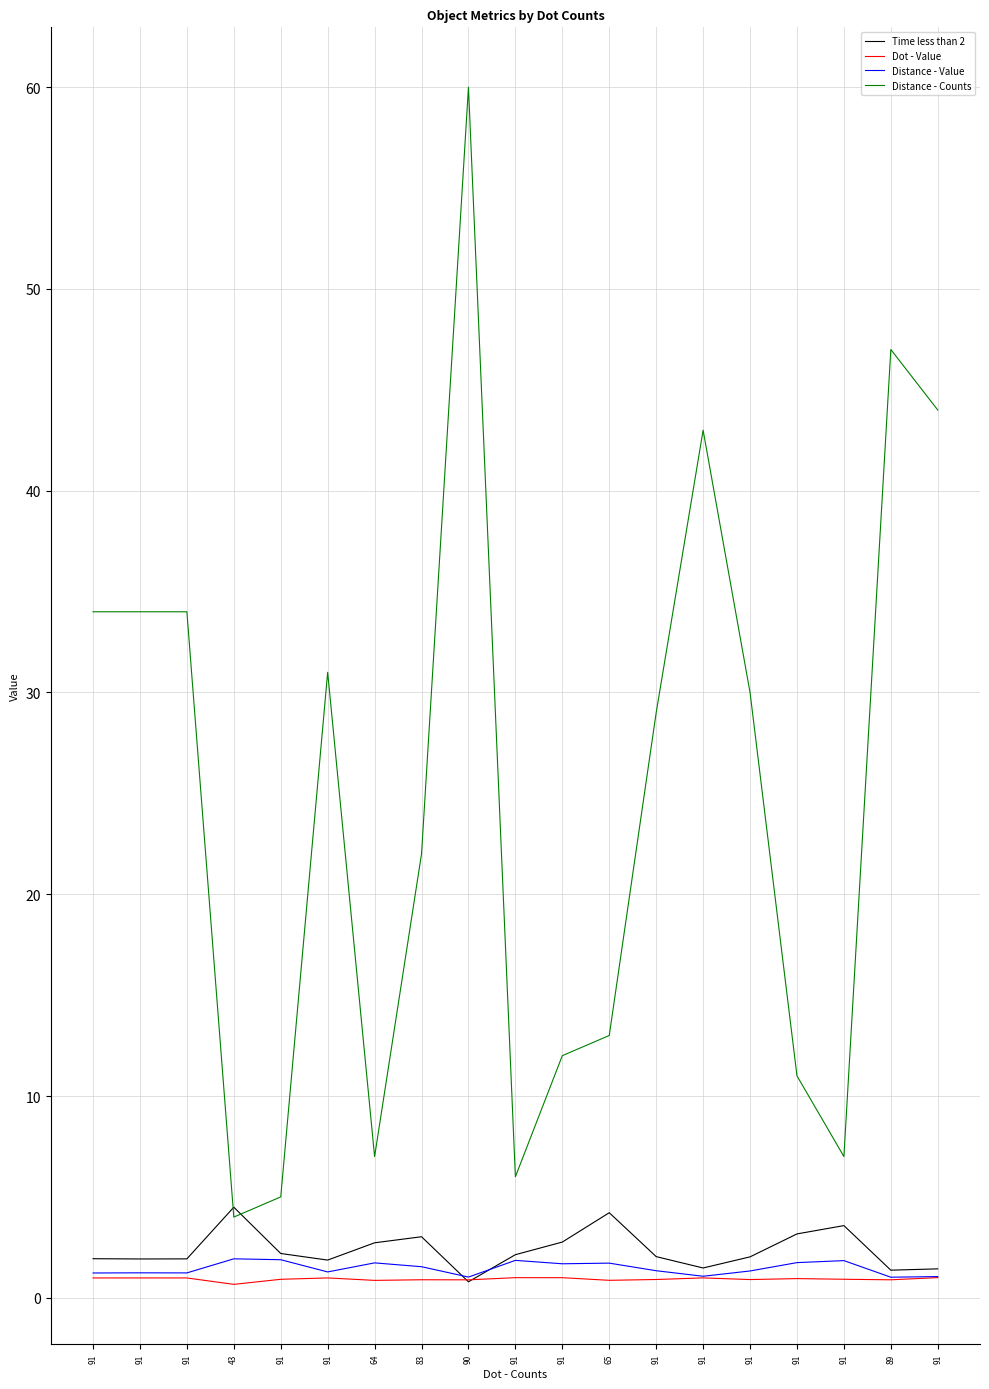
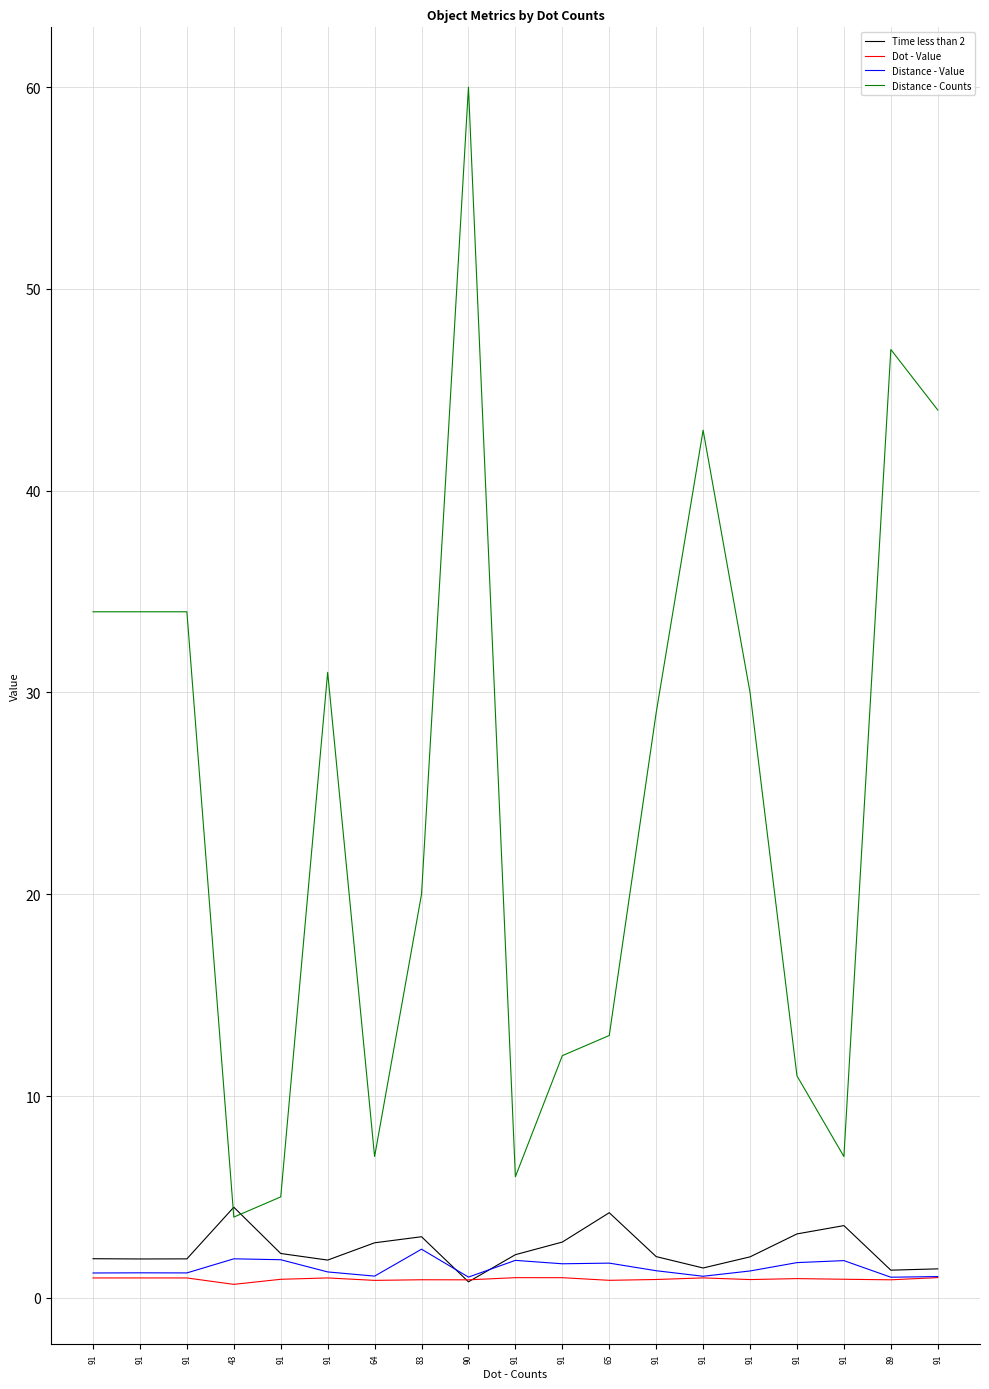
  {
    "Time less than 2": {
      "43": 4.5,
      "64": 2.7,
      "83": 3.0,
      "65": 4.2,
      "89": 1.4
    },
    "Dot - Value": {
      "43": 0.7,
      "64": 0.9,
      "83": 0.9,
      "65": 0.9,
      "89": 0.9
    },
    "Distance - Value": {
      "43": 1.9,
-     "64": 1.7,
-     "83": 1.5,
+     "64": 1.1,
+     "83": 2.4,
      "90": 1.0,
      "65": 1.7,
      "89": 1.0
    },
    "Distance - Counts": {
      "43": 4,
      "64": 7,
-     "83": 22,
+     "83": 20,
      "90": 60,
      "65": 13,
      "89": 47
    }
  }
